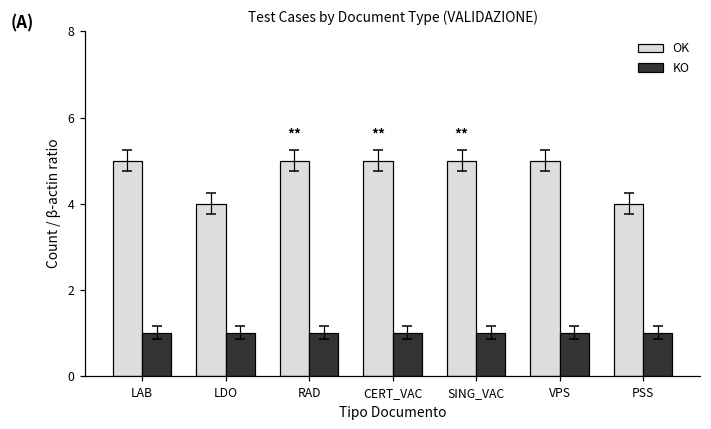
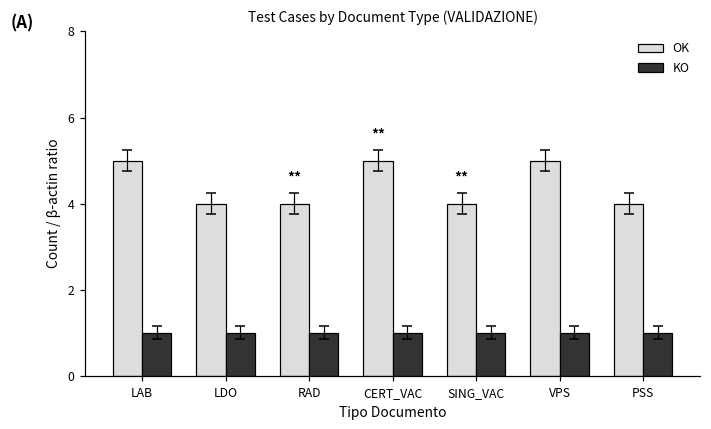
  {
    "OK": {
      "LAB": 5,
      "LDO": 4,
-     "RAD": 5,
+     "RAD": 4,
      "CERT_VAC": 5,
-     "SING_VAC": 5,
+     "SING_VAC": 4,
      "VPS": 5,
      "PSS": 4
    },
    "KO": {
      "LAB": 1,
      "LDO": 1,
      "RAD": 1,
      "CERT_VAC": 1,
      "SING_VAC": 1,
      "VPS": 1,
      "PSS": 1
    }
  }
